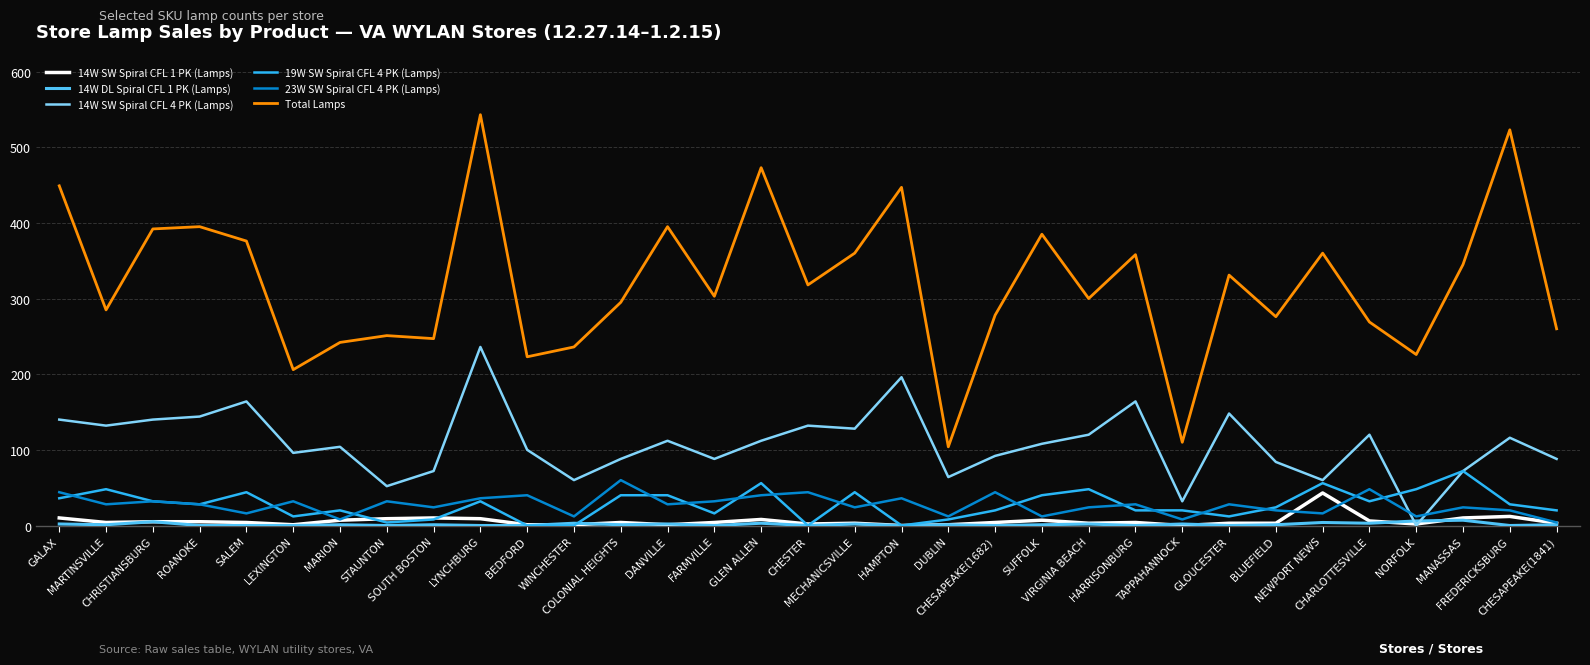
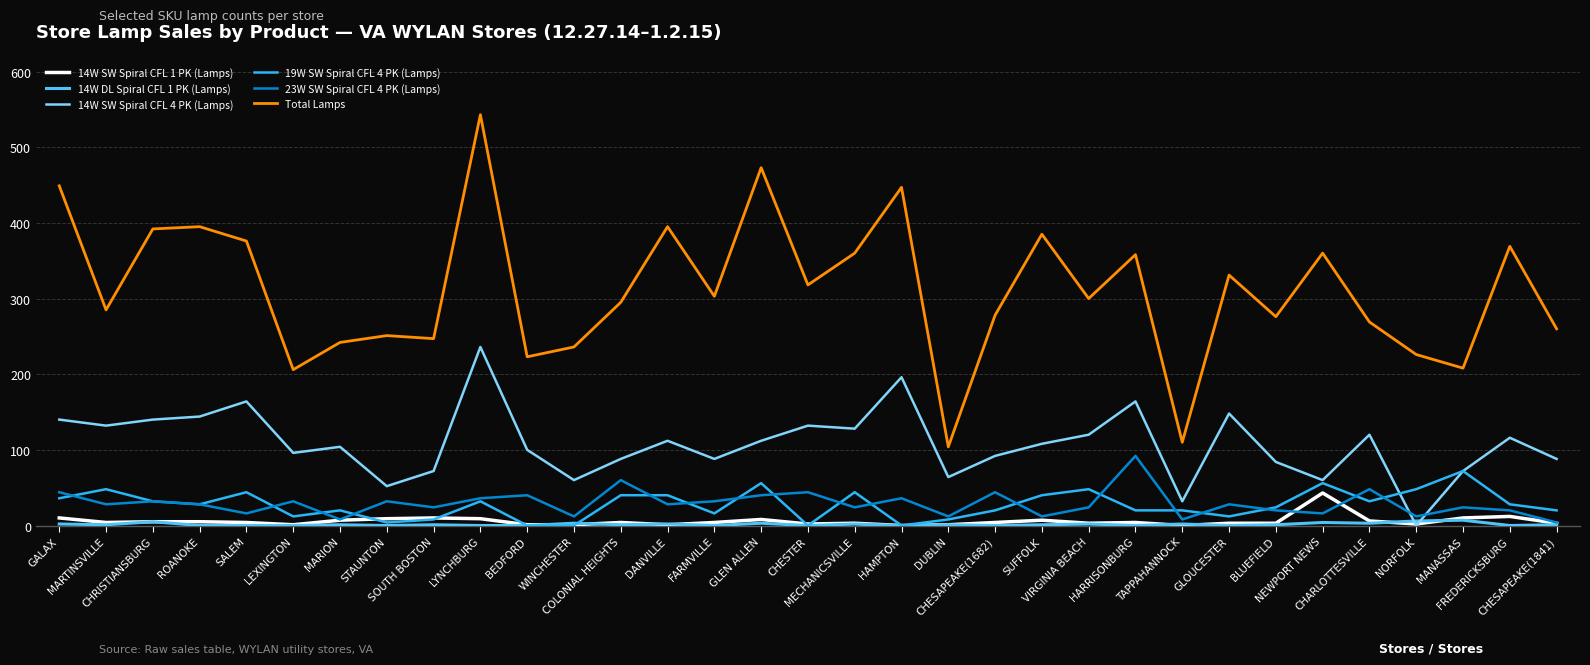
  {
    "14W SW Spiral CFL 1 PK (Lamps)": {
      "GALAX": 10,
      "ROANOKE": 10,
      "SALEM": 0,
      "STAUNTON": 10,
      "LYNCHBURG": 10,
      "FARMVILLE": 0,
      "GLEN ALLEN": 10,
      "CHESAPEAKE(1682)": 0,
      "SUFFOLK": 10,
      "HARRISONBURG": 0,
      "NEWPORT NEWS": 40,
      "FREDERICKSBURG": 10
    },
    "23W SW Spiral CFL 4 PK (Lamps)": {
      "GALAX": 40,
      "MARTINSVILLE": 30,
      "SALEM": 20,
      "LEXINGTON": 30,
      "STAUNTON": 30,
      "SOUTH BOSTON": 20,
      "LYNCHBURG": 40,
      "BEDFORD": 40,
      "WINCHESTER": 10,
      "COLONIAL HEIGHTS": 60,
      "DANVILLE": 30,
      "FARMVILLE": 30,
      "GLEN ALLEN": 40,
      "CHESTER": 40,
      "MECHANICSVILLE": 20,
      "HAMPTON": 40,
      "DUBLIN": 10,
      "CHESAPEAKE(1682)": 40,
      "SUFFOLK": 10,
      "VIRGINIA BEACH": 20,
-     "HARRISONBURG": 30,
+     "HARRISONBURG": 90,
      "TAPPAHANNOCK": 10,
      "GLOUCESTER": 30,
      "BLUEFIELD": 20,
      "NEWPORT NEWS": 20,
      "CHARLOTTESVILLE": 50,
      "NORFOLK": 10,
      "MANASSAS": 20,
      "FREDERICKSBURG": 20
    },
    "Total Lamps": {
      "GALAX": 450,
      "MARTINSVILLE": 290,
      "CHRISTIANSBURG": 390,
      "ROANOKE": 400,
      "SALEM": 380,
      "LEXINGTON": 210,
      "MARION": 240,
      "STAUNTON": 250,
      "SOUTH BOSTON": 250,
      "LYNCHBURG": 540,
      "BEDFORD": 220,
      "WINCHESTER": 240,
      "COLONIAL HEIGHTS": 300,
      "DANVILLE": 400,
      "FARMVILLE": 300,
      "GLEN ALLEN": 470,
      "CHESTER": 320,
      "MECHANICSVILLE": 360,
      "HAMPTON": 450,
      "DUBLIN": 100,
      "CHESAPEAKE(1682)": 280,
      "SUFFOLK": 390,
      "VIRGINIA BEACH": 300,
      "HARRISONBURG": 360,
      "TAPPAHANNOCK": 110,
      "GLOUCESTER": 330,
      "BLUEFIELD": 280,
      "NEWPORT NEWS": 360,
      "CHARLOTTESVILLE": 270,
      "NORFOLK": 230,
-     "MANASSAS": 350,
-     "FREDERICKSBURG": 520,
+     "MANASSAS": 210,
+     "FREDERICKSBURG": 370,
      "CHESAPEAKE(1841)": 260
    }
  }
